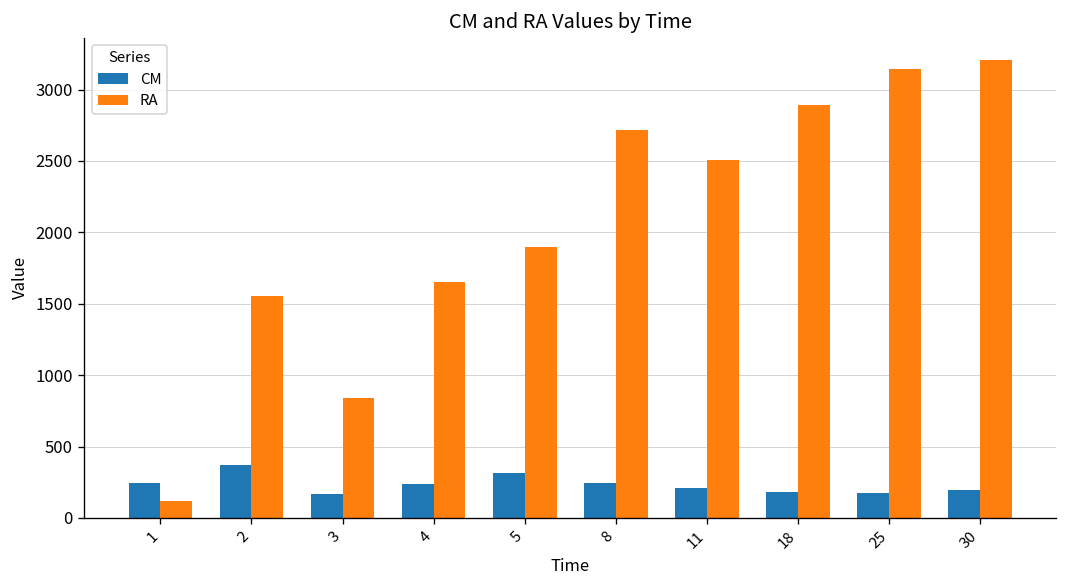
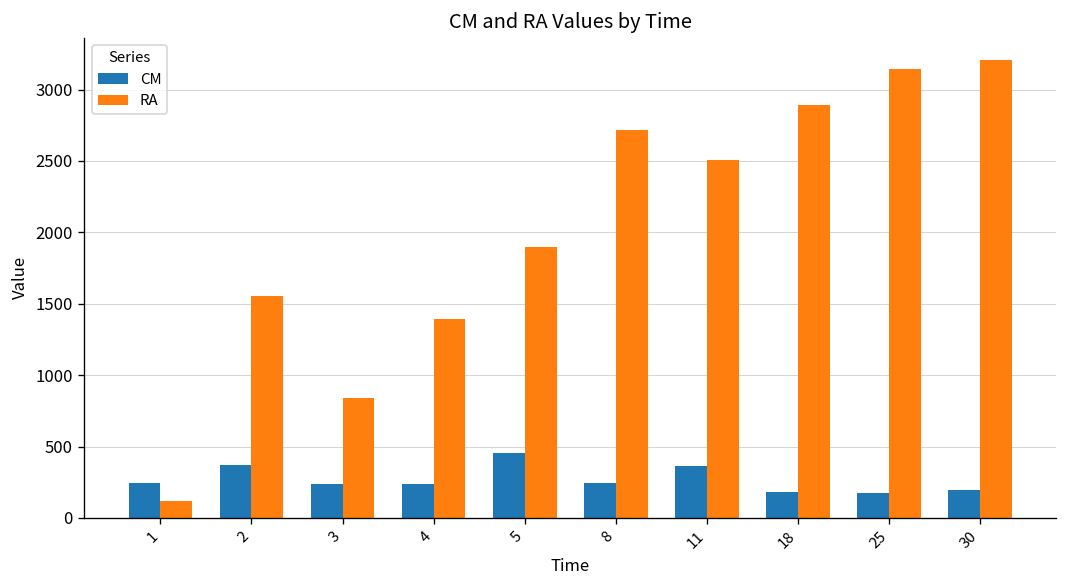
  {
    "CM": {
      "1": 240,
      "2": 370,
-     "3": 170,
+     "3": 240,
      "4": 230,
-     "5": 310,
+     "5": 460,
      "8": 240,
-     "11": 210,
+     "11": 370,
      "18": 180,
      "25": 180,
      "30": 200
    },
    "RA": {
      "1": 120,
      "2": 1560,
      "3": 840,
-     "4": 1650,
+     "4": 1400,
      "5": 1900,
      "8": 2720,
      "11": 2510,
      "18": 2890,
      "25": 3150,
      "30": 3200
    }
  }
